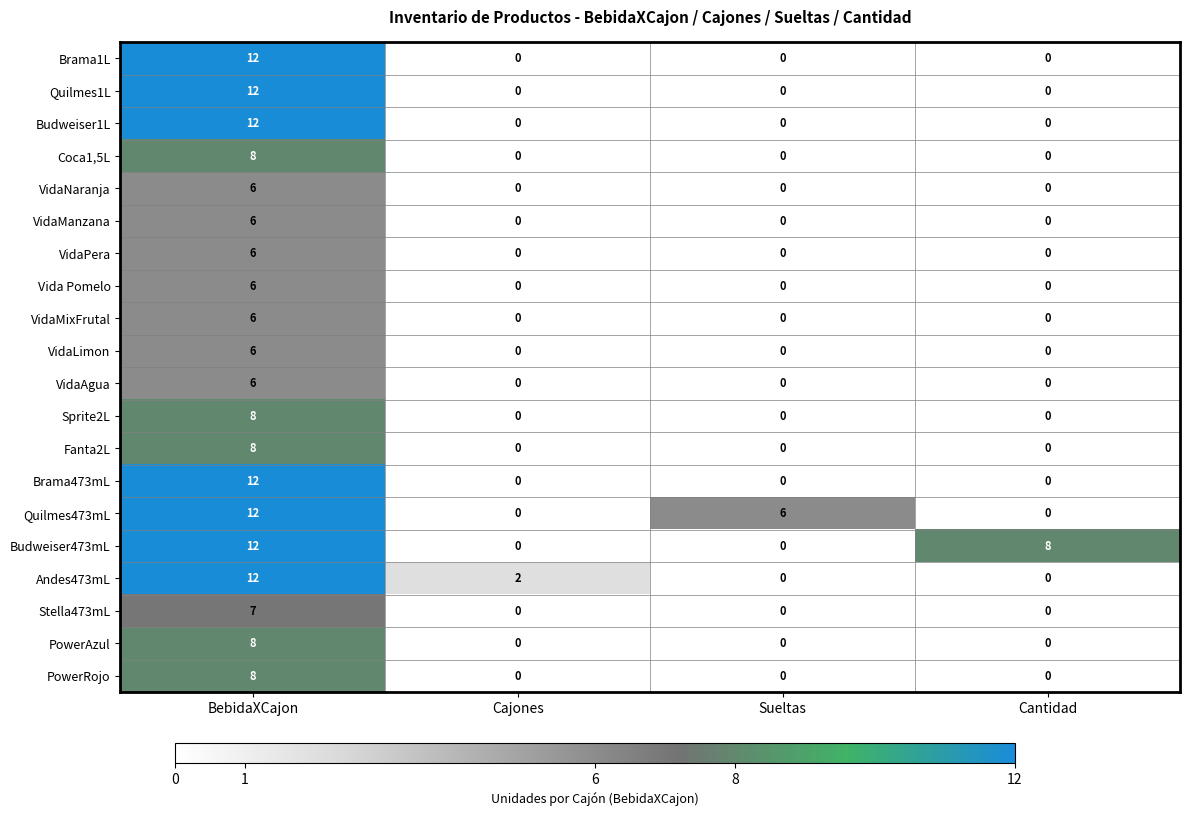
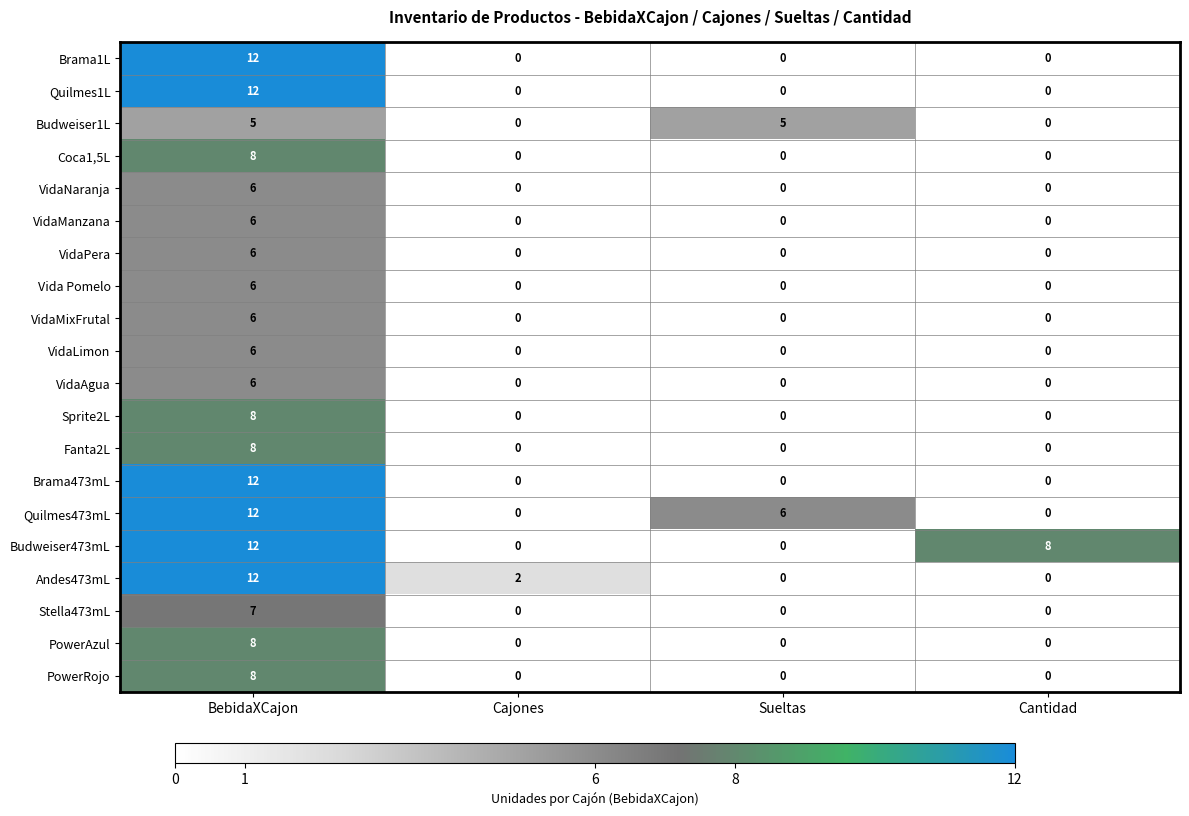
  {
    "Brama1L": {
      "BebidaXCajon": 12,
      "Cajones": 0,
      "Sueltas": 0,
      "Cantidad": 0
    },
    "Quilmes1L": {
      "BebidaXCajon": 12,
      "Cajones": 0,
      "Sueltas": 0,
      "Cantidad": 0
    },
    "Budweiser1L": {
-     "BebidaXCajon": 12,
+     "BebidaXCajon": 5,
      "Cajones": 0,
-     "Sueltas": 0,
+     "Sueltas": 5,
      "Cantidad": 0
    },
    "Coca1,5L": {
      "BebidaXCajon": 8,
      "Cajones": 0,
      "Sueltas": 0,
      "Cantidad": 0
    },
    "VidaNaranja": {
      "BebidaXCajon": 6,
      "Cajones": 0,
      "Sueltas": 0,
      "Cantidad": 0
    },
    "VidaManzana": {
      "BebidaXCajon": 6,
      "Cajones": 0,
      "Sueltas": 0,
      "Cantidad": 0
    },
    "VidaPera": {
      "BebidaXCajon": 6,
      "Cajones": 0,
      "Sueltas": 0,
      "Cantidad": 0
    },
    "Vida Pomelo": {
      "BebidaXCajon": 6,
      "Cajones": 0,
      "Sueltas": 0,
      "Cantidad": 0
    },
    "VidaMixFrutal": {
      "BebidaXCajon": 6,
      "Cajones": 0,
      "Sueltas": 0,
      "Cantidad": 0
    },
    "VidaLimon": {
      "BebidaXCajon": 6,
      "Cajones": 0,
      "Sueltas": 0,
      "Cantidad": 0
    },
    "VidaAgua": {
      "BebidaXCajon": 6,
      "Cajones": 0,
      "Sueltas": 0,
      "Cantidad": 0
    },
    "Sprite2L": {
      "BebidaXCajon": 8,
      "Cajones": 0,
      "Sueltas": 0,
      "Cantidad": 0
    },
    "Fanta2L": {
      "BebidaXCajon": 8,
      "Cajones": 0,
      "Sueltas": 0,
      "Cantidad": 0
    },
    "Brama473mL": {
      "BebidaXCajon": 12,
      "Cajones": 0,
      "Sueltas": 0,
      "Cantidad": 0
    },
    "Quilmes473mL": {
      "BebidaXCajon": 12,
      "Cajones": 0,
      "Sueltas": 6,
      "Cantidad": 0
    },
    "Budweiser473mL": {
      "BebidaXCajon": 12,
      "Cajones": 0,
      "Sueltas": 0,
      "Cantidad": 8
    },
    "Andes473mL": {
      "BebidaXCajon": 12,
      "Cajones": 2,
      "Sueltas": 0,
      "Cantidad": 0
    },
    "Stella473mL": {
      "BebidaXCajon": 7,
      "Cajones": 0,
      "Sueltas": 0,
      "Cantidad": 0
    },
    "PowerAzul": {
      "BebidaXCajon": 8,
      "Cajones": 0,
      "Sueltas": 0,
      "Cantidad": 0
    },
    "PowerRojo": {
      "BebidaXCajon": 8,
      "Cajones": 0,
      "Sueltas": 0,
      "Cantidad": 0
    }
  }
